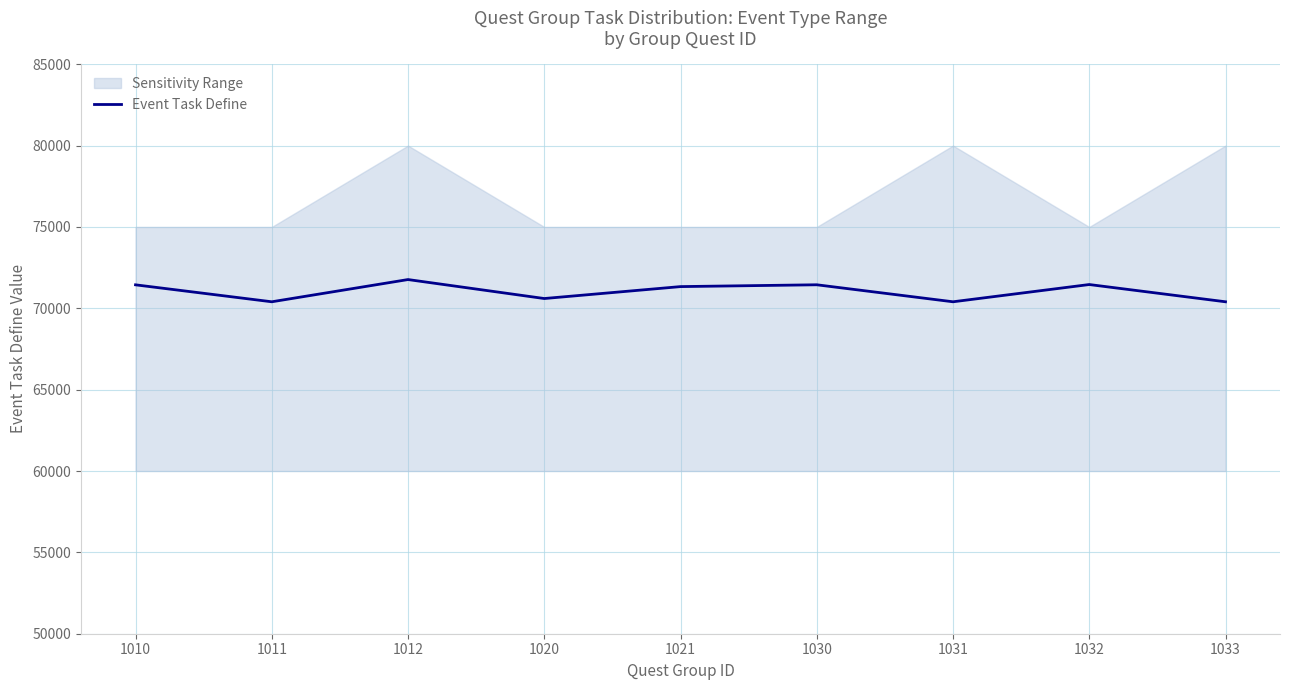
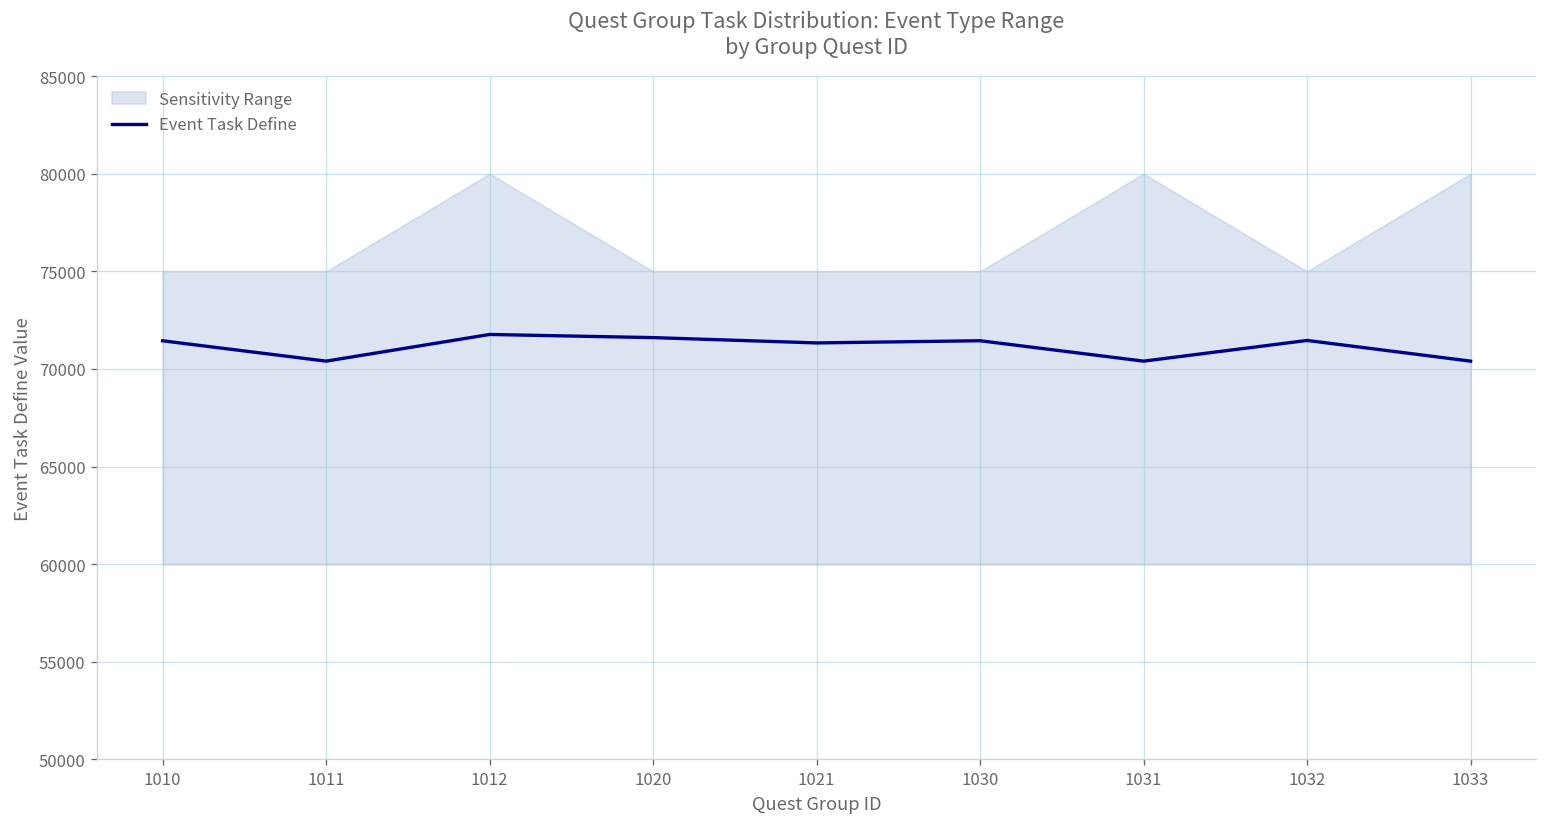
  {
    "Event Task Define": {
      "1010": 71400,
      "1011": 70400,
      "1012": 71800,
-     "1020": 70600,
+     "1020": 71600,
      "1021": 71300,
      "1030": 71400,
      "1031": 70400,
      "1032": 71500,
      "1033": 70400
    },
    "Sensitivity Range": {
      "1010": 75000,
      "1011": 75000,
      "1012": 80000,
      "1020": 75000,
      "1021": 75000,
      "1030": 75000,
      "1031": 80000,
      "1032": 75000,
      "1033": 80000
    }
  }
